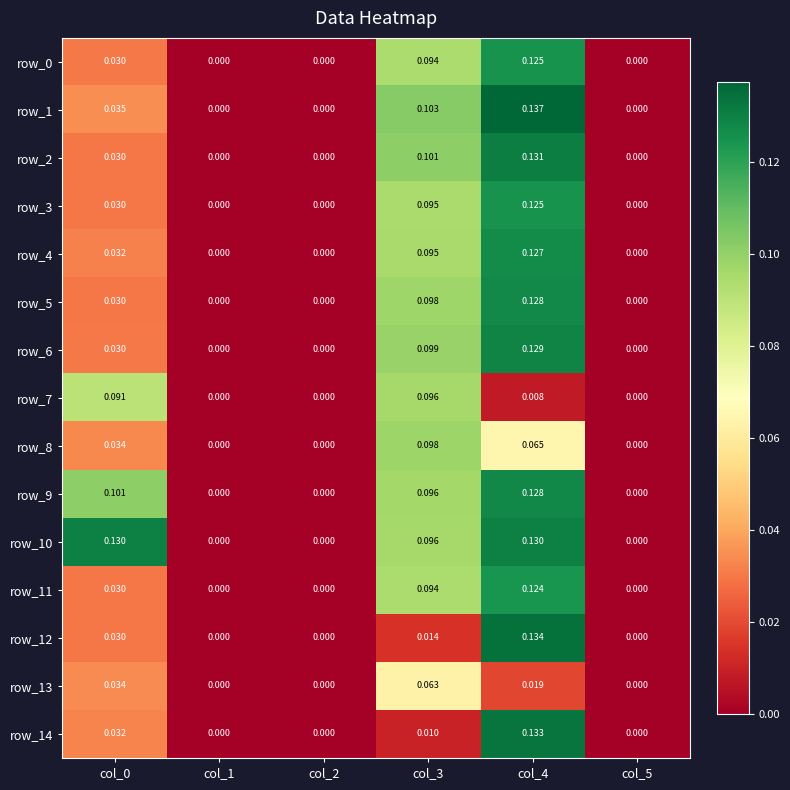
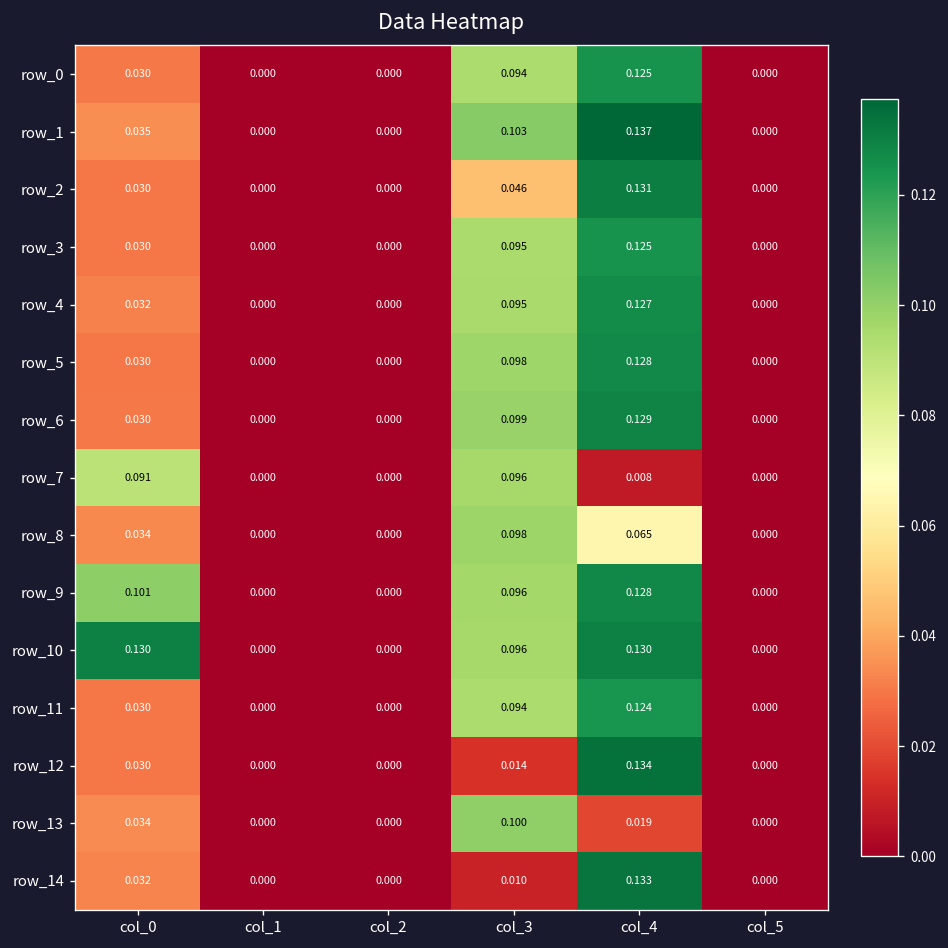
  {
    "row_0": {
      "col_0": 0.030,
      "col_1": 0.000,
      "col_2": 0.000,
      "col_3": 0.094,
      "col_4": 0.125,
      "col_5": 0.000
    },
    "row_1": {
      "col_0": 0.035,
      "col_1": 0.000,
      "col_2": 0.000,
      "col_3": 0.103,
      "col_4": 0.137,
      "col_5": 0.000
    },
    "row_2": {
      "col_0": 0.030,
      "col_1": 0.000,
      "col_2": 0.000,
-     "col_3": 0.101,
+     "col_3": 0.046,
      "col_4": 0.131,
      "col_5": 0.000
    },
    "row_3": {
      "col_0": 0.030,
      "col_1": 0.000,
      "col_2": 0.000,
      "col_3": 0.095,
      "col_4": 0.125,
      "col_5": 0.000
    },
    "row_4": {
      "col_0": 0.032,
      "col_1": 0.000,
      "col_2": 0.000,
      "col_3": 0.095,
      "col_4": 0.127,
      "col_5": 0.000
    },
    "row_5": {
      "col_0": 0.030,
      "col_1": 0.000,
      "col_2": 0.000,
      "col_3": 0.098,
      "col_4": 0.128,
      "col_5": 0.000
    },
    "row_6": {
      "col_0": 0.030,
      "col_1": 0.000,
      "col_2": 0.000,
      "col_3": 0.099,
      "col_4": 0.129,
      "col_5": 0.000
    },
    "row_7": {
      "col_0": 0.091,
      "col_1": 0.000,
      "col_2": 0.000,
      "col_3": 0.096,
      "col_4": 0.008,
      "col_5": 0.000
    },
    "row_8": {
      "col_0": 0.034,
      "col_1": 0.000,
      "col_2": 0.000,
      "col_3": 0.098,
      "col_4": 0.065,
      "col_5": 0.000
    },
    "row_9": {
      "col_0": 0.101,
      "col_1": 0.000,
      "col_2": 0.000,
      "col_3": 0.096,
      "col_4": 0.128,
      "col_5": 0.000
    },
    "row_10": {
      "col_0": 0.130,
      "col_1": 0.000,
      "col_2": 0.000,
      "col_3": 0.096,
      "col_4": 0.130,
      "col_5": 0.000
    },
    "row_11": {
      "col_0": 0.030,
      "col_1": 0.000,
      "col_2": 0.000,
      "col_3": 0.094,
      "col_4": 0.124,
      "col_5": 0.000
    },
    "row_12": {
      "col_0": 0.030,
      "col_1": 0.000,
      "col_2": 0.000,
      "col_3": 0.014,
      "col_4": 0.134,
      "col_5": 0.000
    },
    "row_13": {
      "col_0": 0.034,
      "col_1": 0.000,
      "col_2": 0.000,
-     "col_3": 0.063,
+     "col_3": 0.100,
      "col_4": 0.019,
      "col_5": 0.000
    },
    "row_14": {
      "col_0": 0.032,
      "col_1": 0.000,
      "col_2": 0.000,
      "col_3": 0.010,
      "col_4": 0.133,
      "col_5": 0.000
    }
  }
